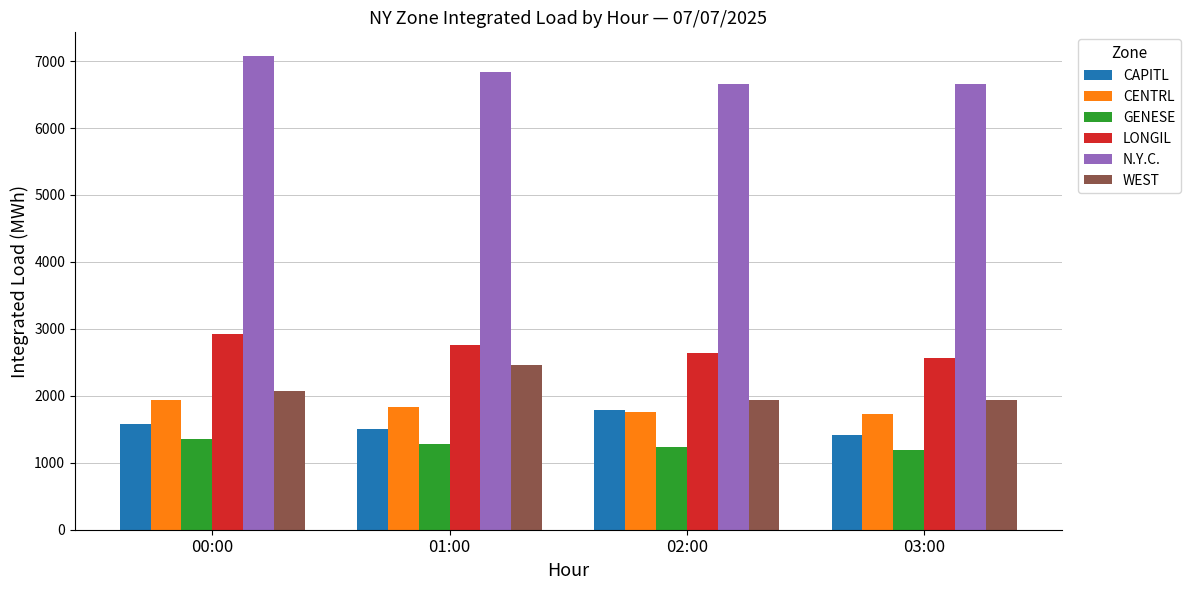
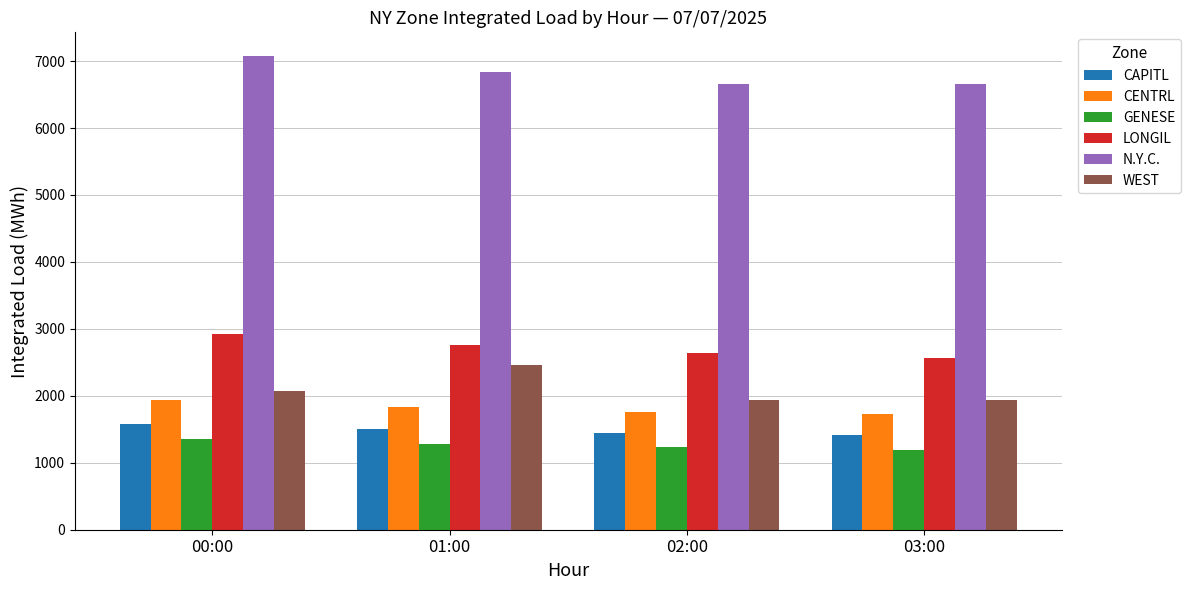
  {
    "CAPITL": {
      "00:00": 1600,
      "01:00": 1500,
-     "02:00": 1800,
+     "02:00": 1400,
      "03:00": 1400
    },
    "CENTRL": {
      "00:00": 1900,
      "01:00": 1800,
      "02:00": 1800,
      "03:00": 1700
    },
    "GENESE": {
      "00:00": 1400,
      "01:00": 1300,
      "02:00": 1200,
      "03:00": 1200
    },
    "LONGIL": {
      "00:00": 2900,
      "01:00": 2800,
      "02:00": 2600,
      "03:00": 2600
    },
    "N.Y.C.": {
      "00:00": 7100,
      "01:00": 6800,
      "02:00": 6700,
      "03:00": 6700
    },
    "WEST": {
      "00:00": 2100,
      "01:00": 2500,
      "02:00": 1900,
      "03:00": 1900
    }
  }
